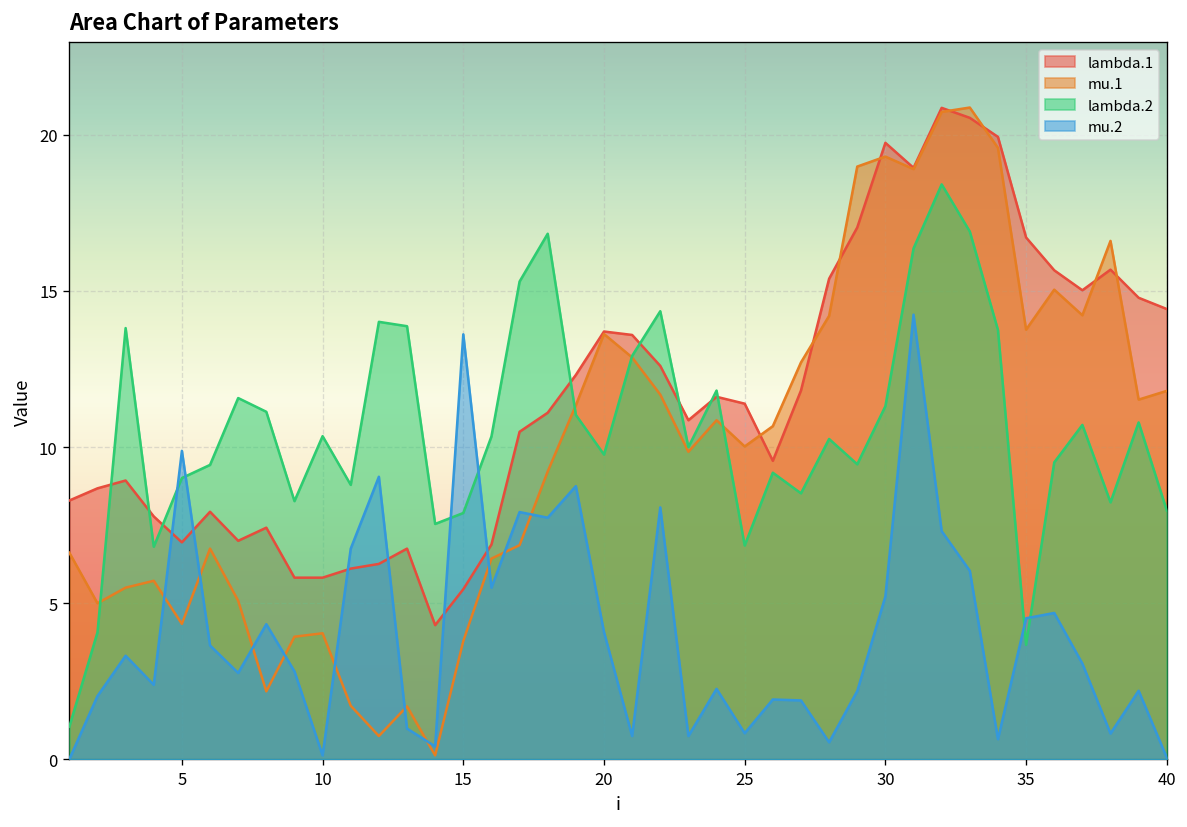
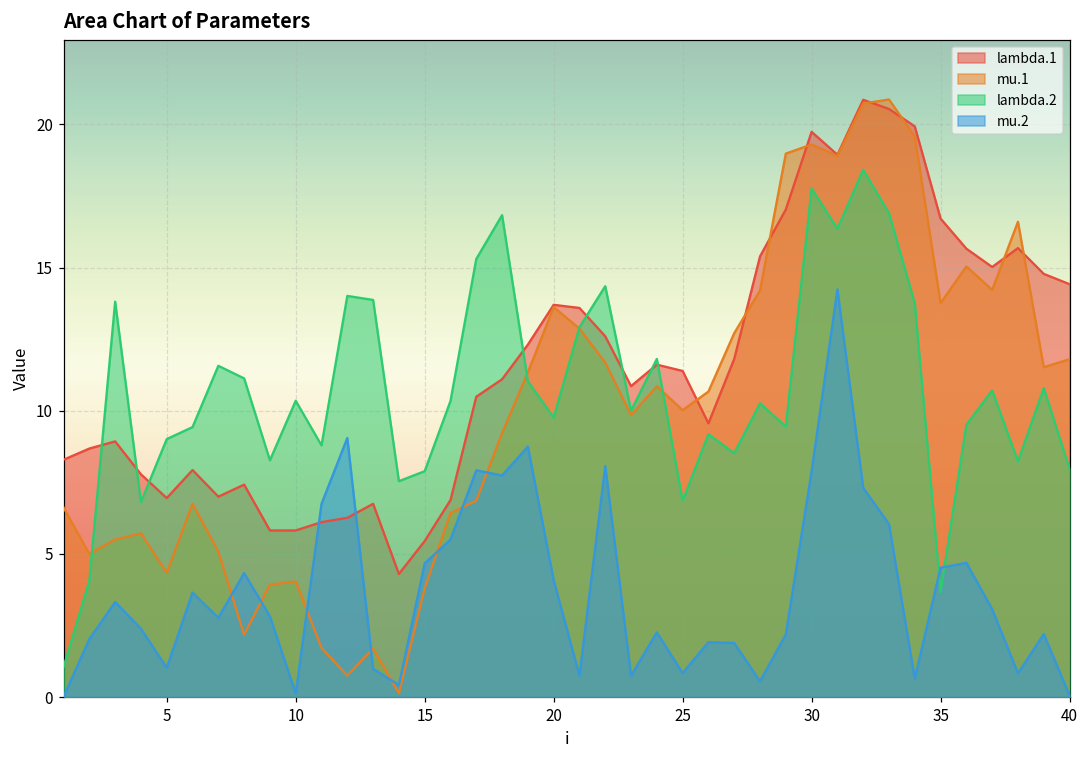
  {
    "lambda.2": {
      "5": 9.0,
      "10": 10.4,
      "15": 7.9,
      "20": 9.8,
      "25": 6.9,
-     "30": 11.3,
+     "30": 17.8,
      "35": 3.7,
      "40": 8.0
    },
    "mu.2": {
-     "5": 9.9,
+     "5": 1.0,
      "10": 0.1,
-     "15": 13.6,
+     "15": 4.7,
      "20": 4.1,
      "25": 0.8,
-     "30": 5.2,
+     "30": 7.9,
      "35": 4.5,
      "40": 0.1
    }
  }
